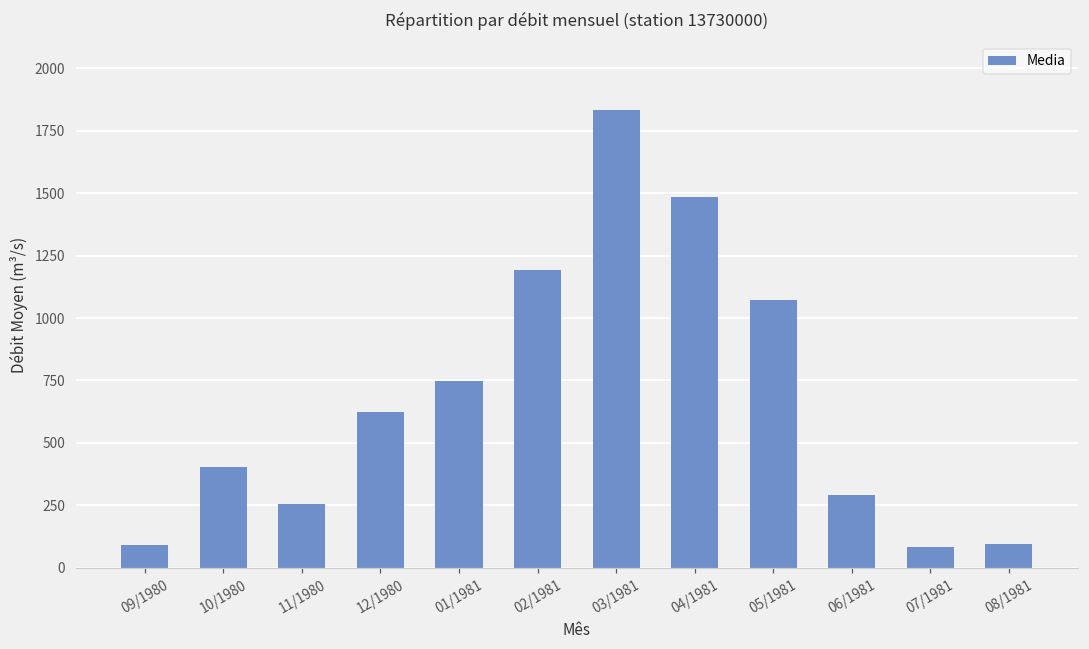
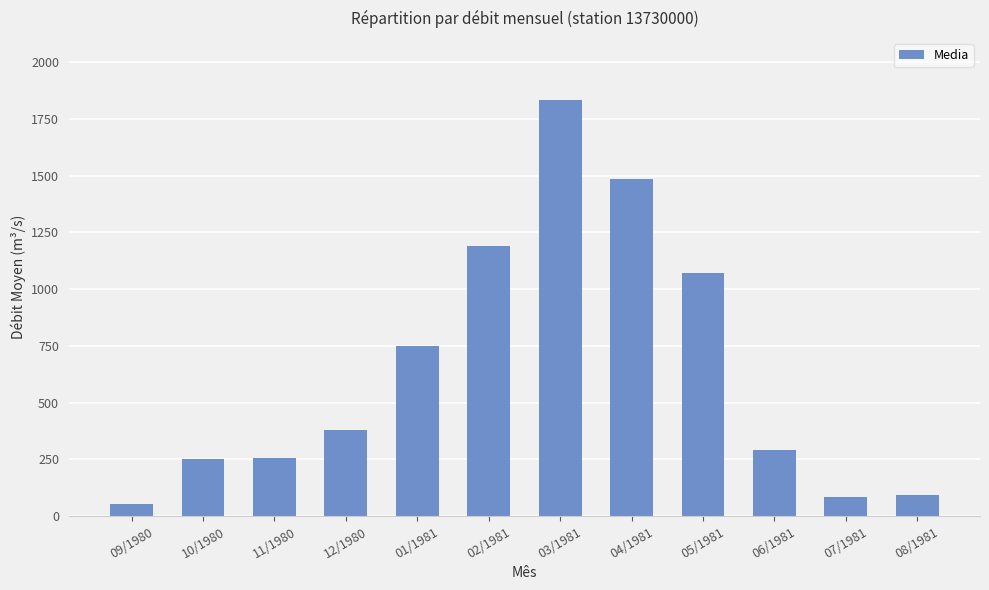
  {
-   "09/1980": 90,
-   "10/1980": 400,
+   "09/1980": 50,
+   "10/1980": 250,
    "11/1980": 250,
-   "12/1980": 620,
+   "12/1980": 380,
    "01/1981": 750,
    "02/1981": 1190,
    "03/1981": 1830,
    "04/1981": 1490,
    "05/1981": 1070,
    "06/1981": 290,
    "07/1981": 80,
    "08/1981": 90
  }
